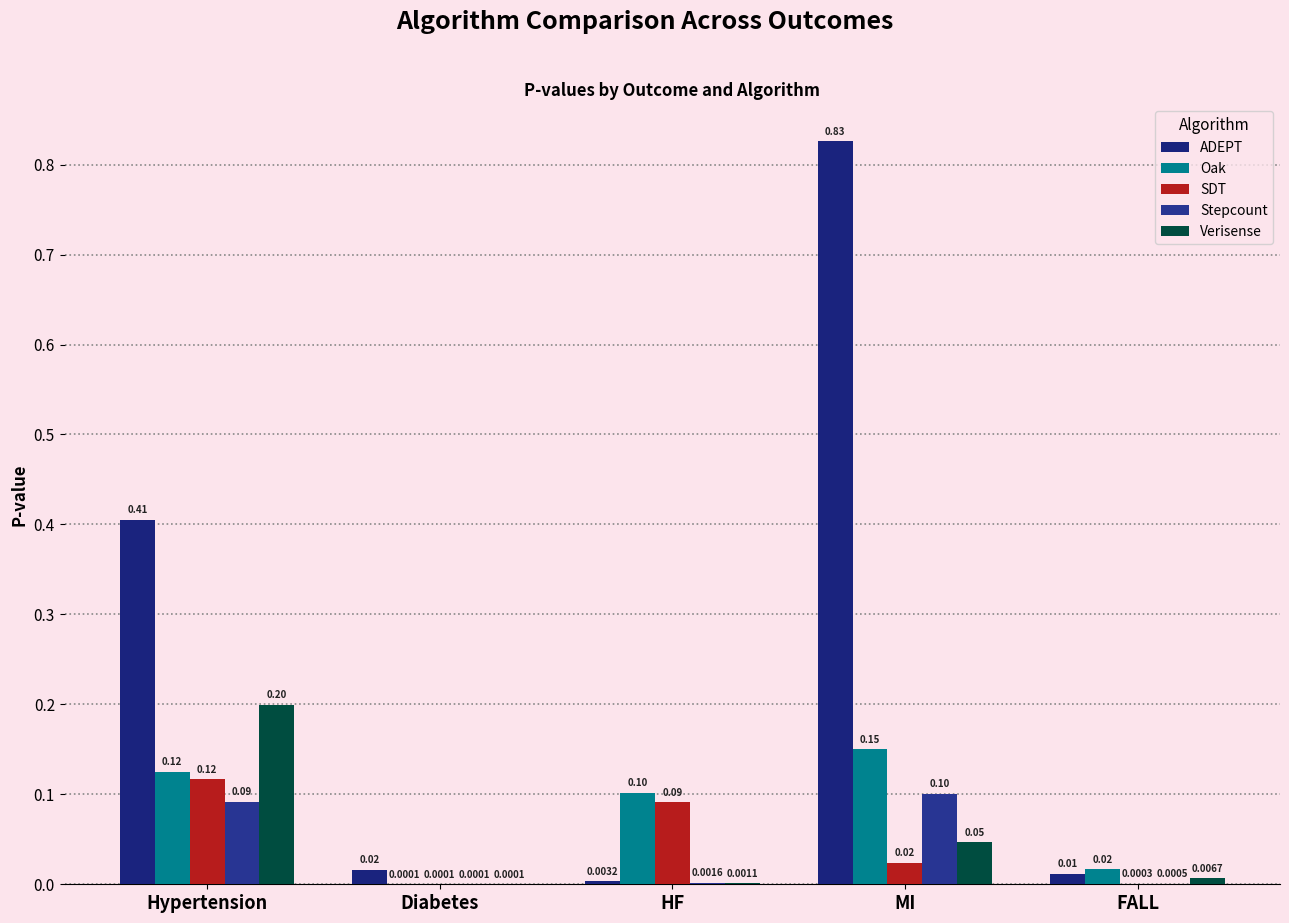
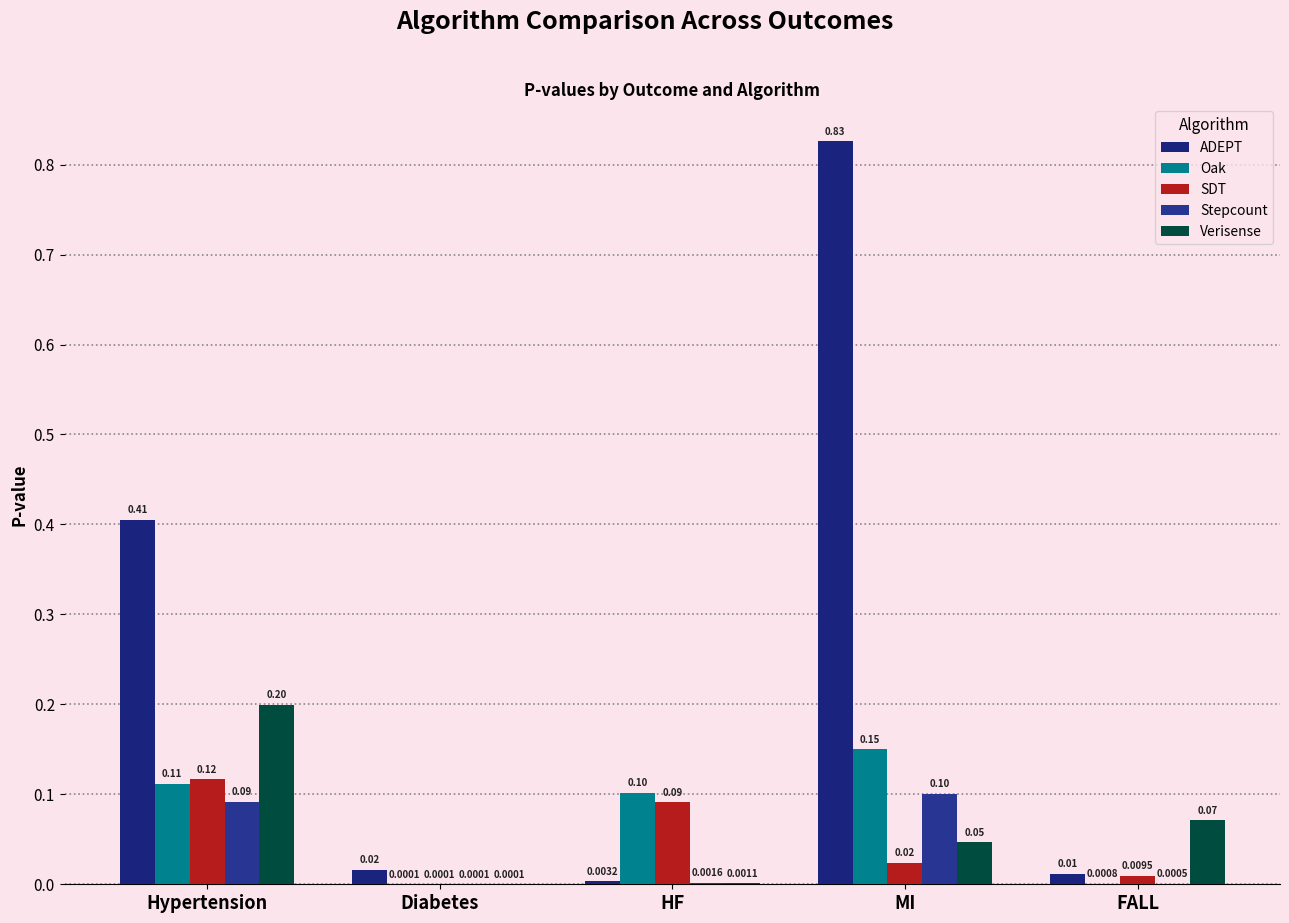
  {
    "Oak": {
-     "Hypertension": 0.12,
+     "Hypertension": 0.11,
      "Diabetes": 0.0001,
      "HF": 0.10,
      "MI": 0.15,
-     "FALL": 0.02
+     "FALL": 0.0008
    },
    "SDT": {
      "Hypertension": 0.12,
      "Diabetes": 0.0001,
      "HF": 0.09,
      "MI": 0.02,
-     "FALL": 0.0003
+     "FALL": 0.0095
    },
    "Verisense": {
      "Hypertension": 0.20,
      "Diabetes": 0.0001,
      "HF": 0.0011,
      "MI": 0.05,
-     "FALL": 0.0067
+     "FALL": 0.07
    }
  }
